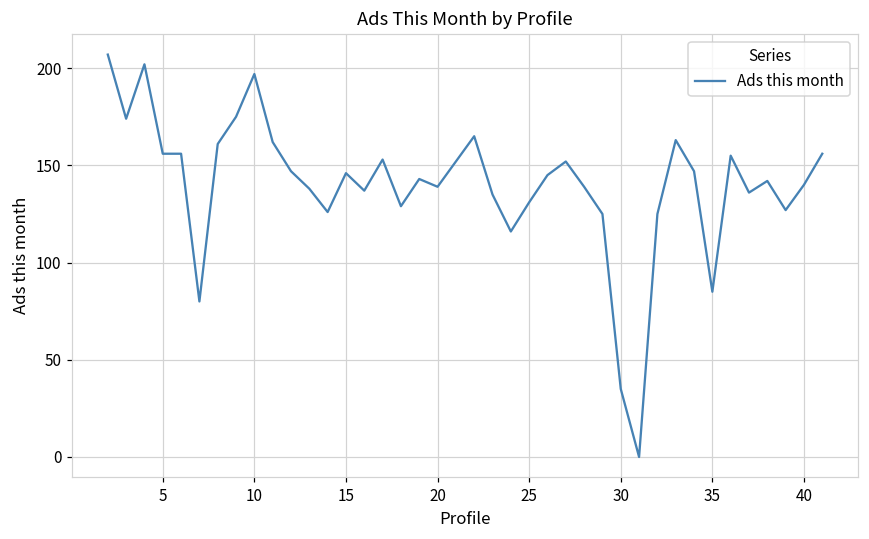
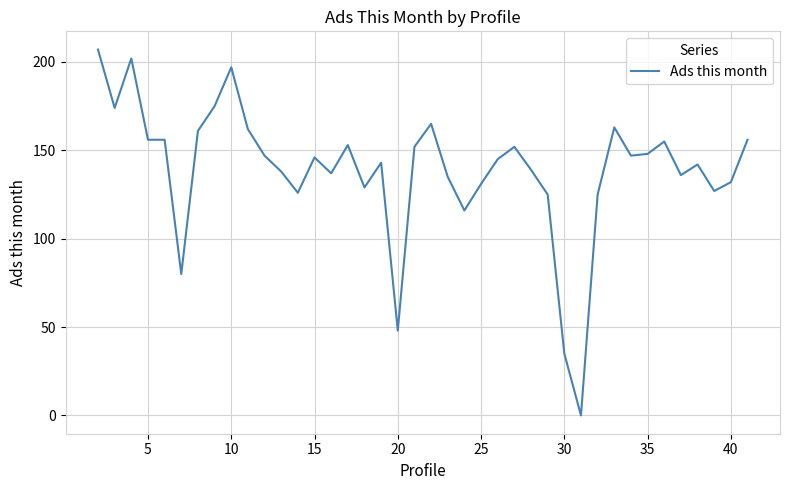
  {
    "5": 156,
    "10": 197,
    "15": 146,
-   "20": 139,
+   "20": 48,
    "25": 131,
    "30": 35,
-   "35": 85,
-   "40": 140
+   "35": 148,
+   "40": 132
  }
